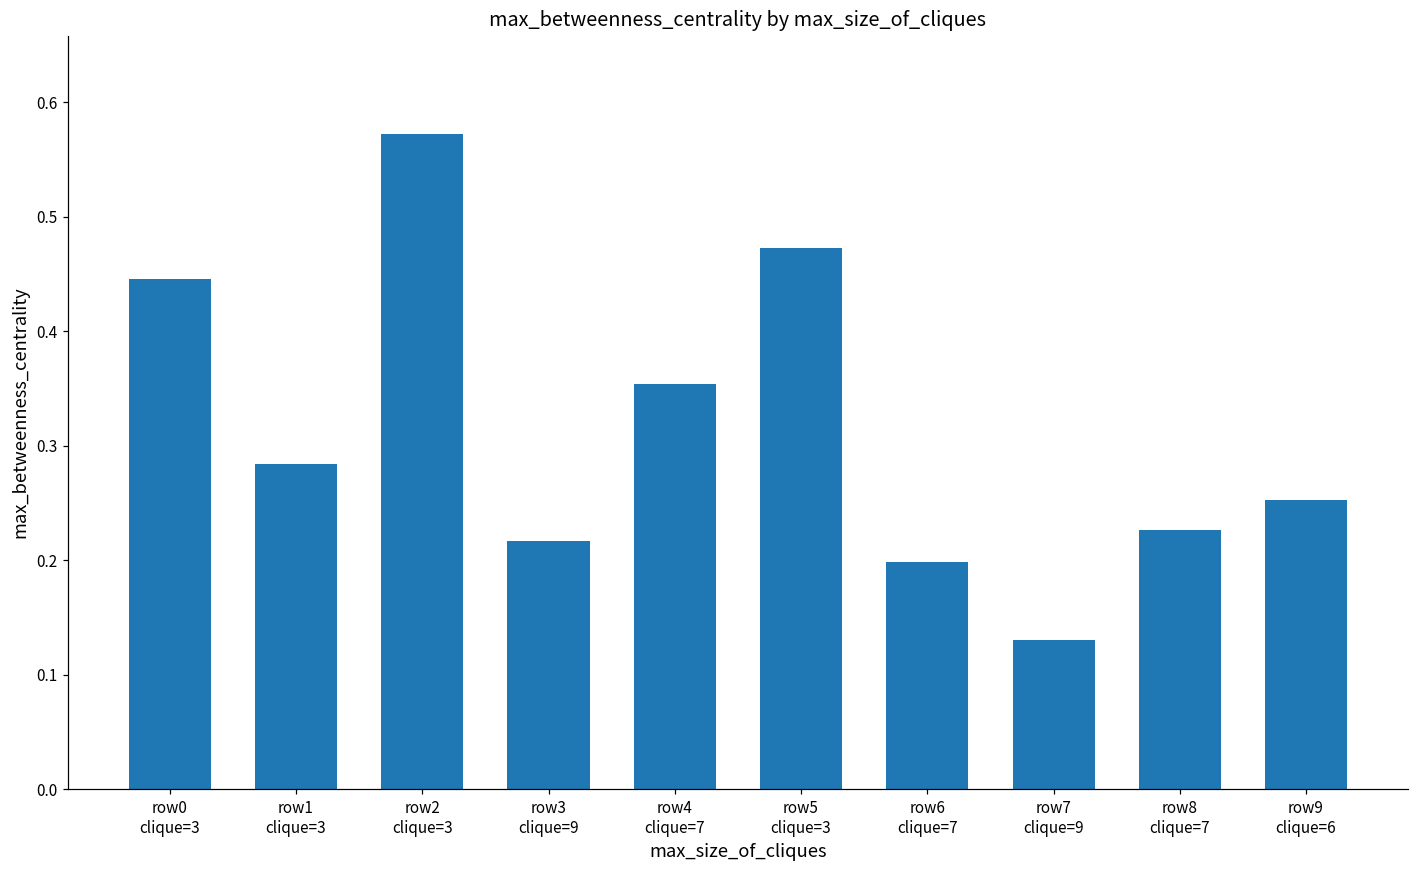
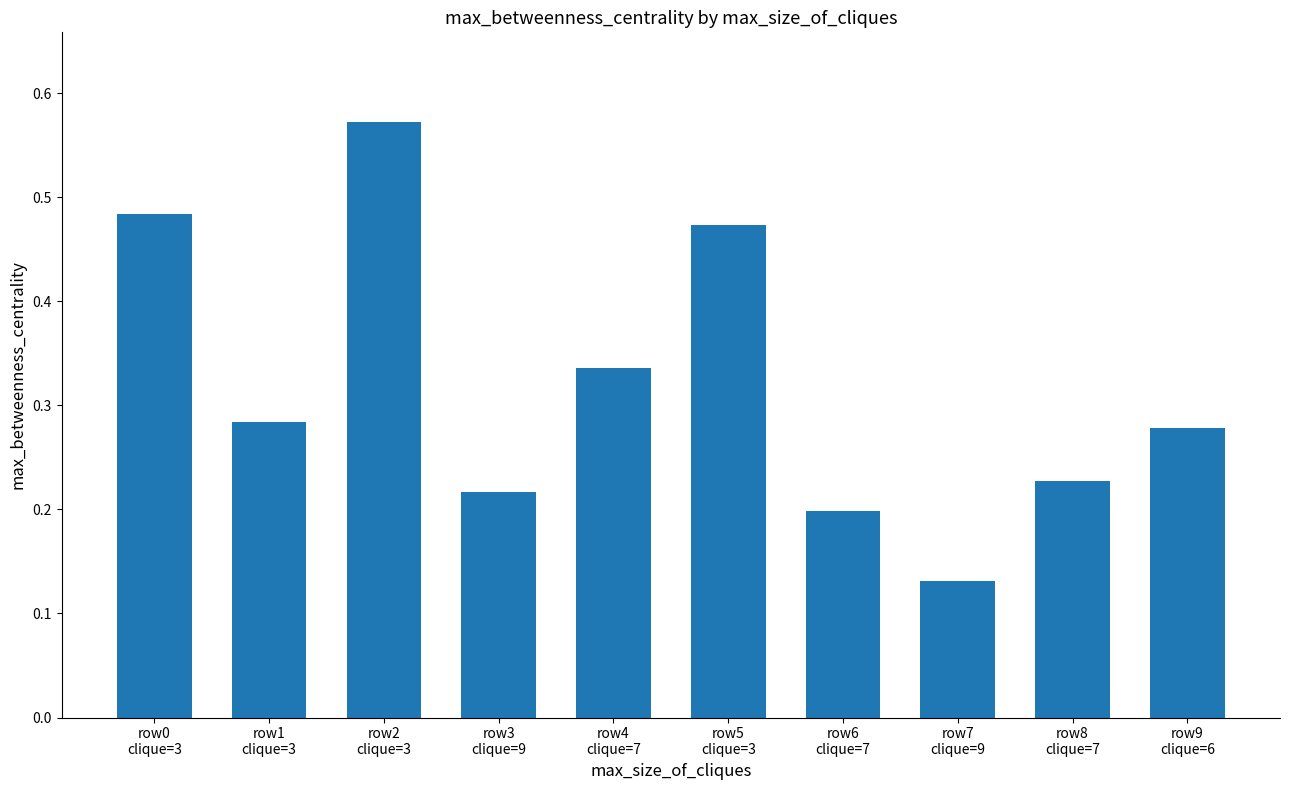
  {
-   "row0 clique=3": 0.446,
+   "row0 clique=3": 0.483,
    "row1 clique=3": 0.284,
    "row2 clique=3": 0.573,
    "row3 clique=9": 0.217,
-   "row4 clique=7": 0.354,
+   "row4 clique=7": 0.335,
    "row5 clique=3": 0.473,
    "row6 clique=7": 0.198,
    "row7 clique=9": 0.131,
    "row8 clique=7": 0.227,
-   "row9 clique=6": 0.252
+   "row9 clique=6": 0.278
  }
